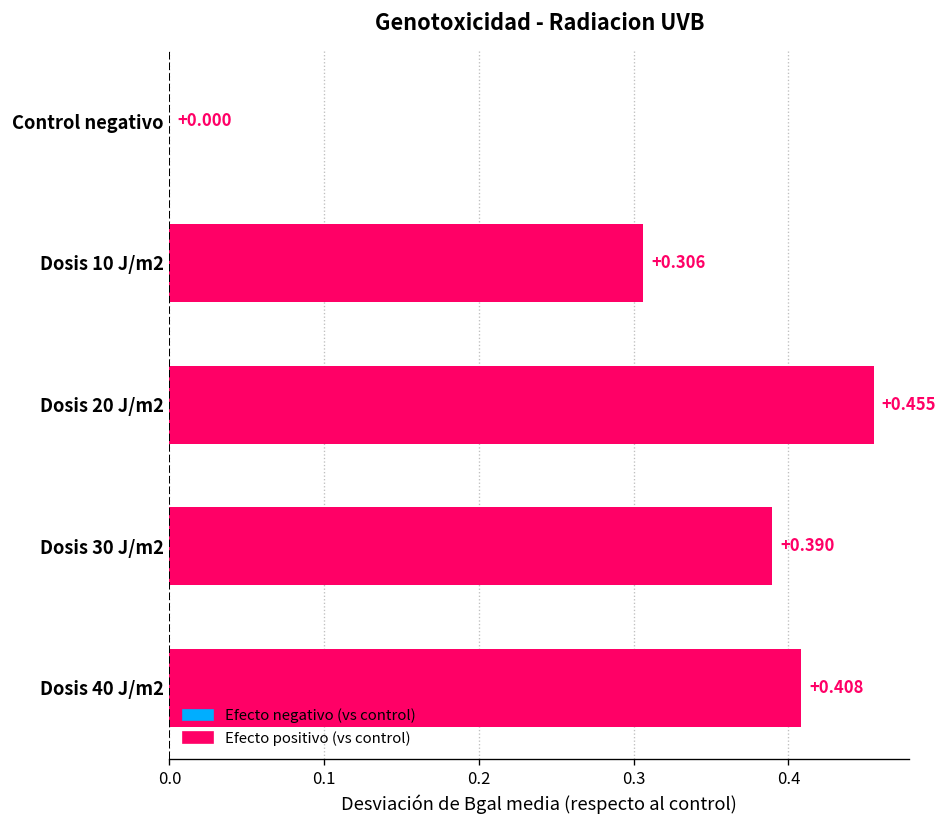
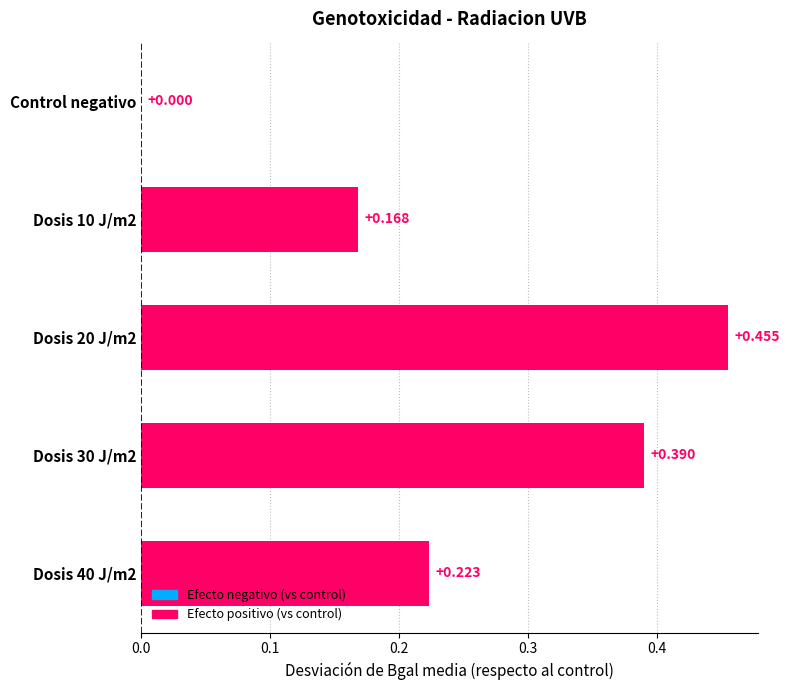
  {
    "Control negativo": "+0.000",
-   "Dosis 10 J/m2": "+0.306",
+   "Dosis 10 J/m2": "+0.168",
    "Dosis 20 J/m2": "+0.455",
    "Dosis 30 J/m2": "+0.390",
-   "Dosis 40 J/m2": "+0.408"
+   "Dosis 40 J/m2": "+0.223"
  }
